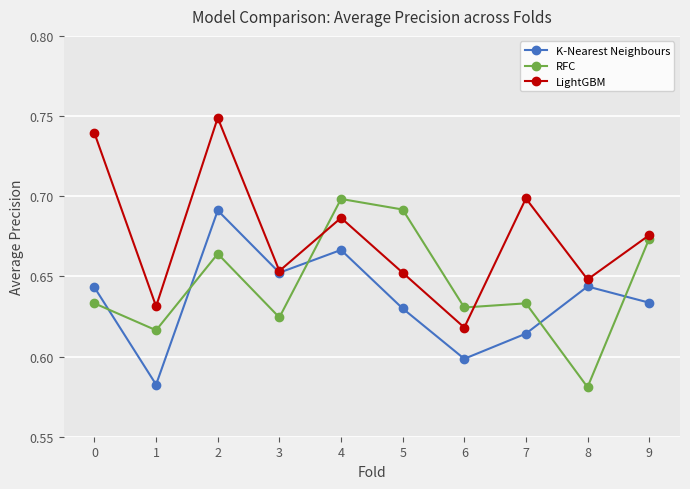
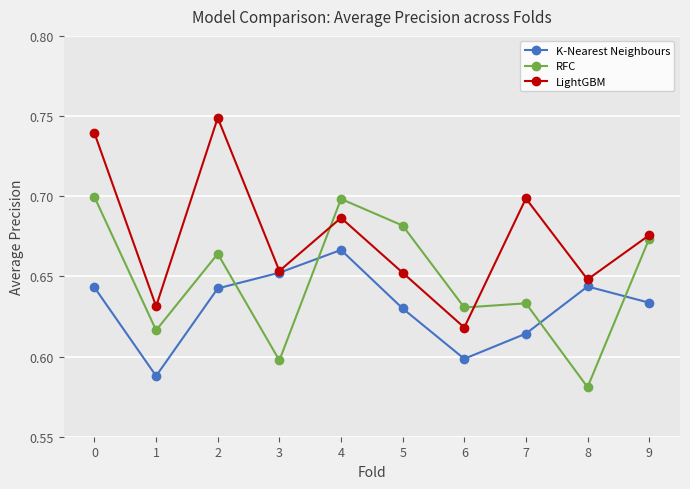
  {
    "K-Nearest Neighbours": {
      "0": 0.643,
-     "1": 0.583,
-     "2": 0.691,
+     "1": 0.588,
+     "2": 0.643,
      "4": 0.667,
      "5": 0.630,
      "6": 0.599,
      "7": 0.614,
      "8": 0.644,
      "9": 0.634
    },
    "RFC": {
-     "0": 0.633,
+     "0": 0.700,
      "1": 0.616,
      "2": 0.664,
-     "3": 0.624,
+     "3": 0.598,
      "4": 0.698,
-     "5": 0.692,
+     "5": 0.682,
      "6": 0.631,
      "7": 0.633,
      "8": 0.581,
      "9": 0.674
    },
    "LightGBM": {
      "0": 0.739,
      "1": 0.631,
      "2": 0.749,
      "4": 0.687,
      "5": 0.652,
      "6": 0.618,
      "7": 0.699,
      "8": 0.648,
      "9": 0.676
    }
  }
